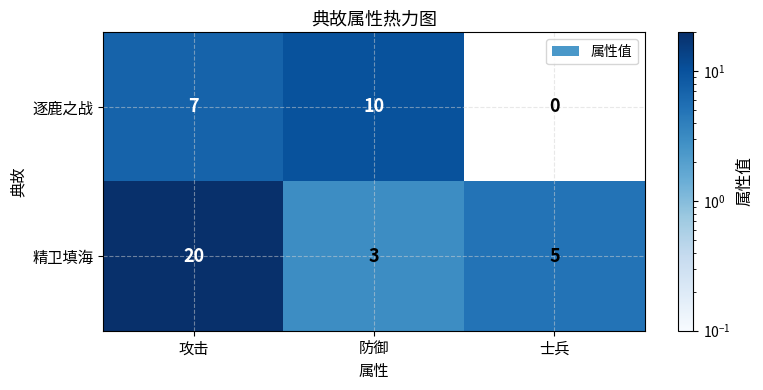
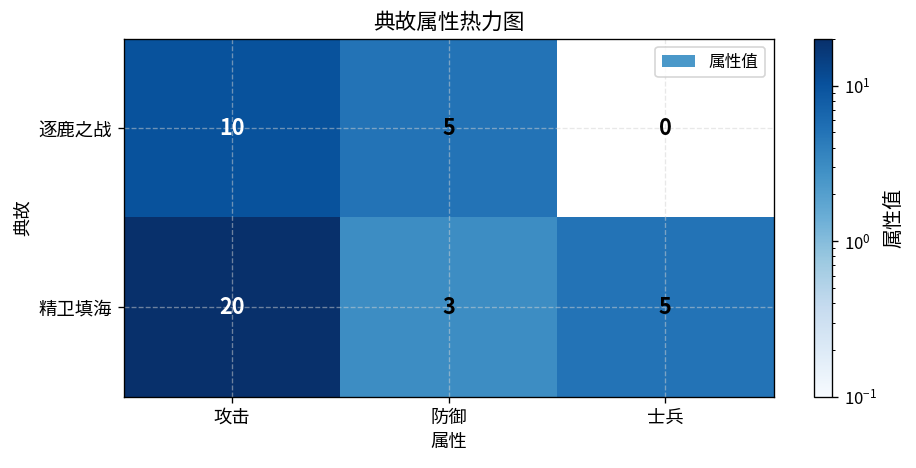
  {
    "逐鹿之战": {
-     "攻击": 7,
-     "防御": 10,
+     "攻击": 10,
+     "防御": 5,
      "士兵": 0
    },
    "精卫填海": {
      "攻击": 20,
      "防御": 3,
      "士兵": 5
    }
  }
